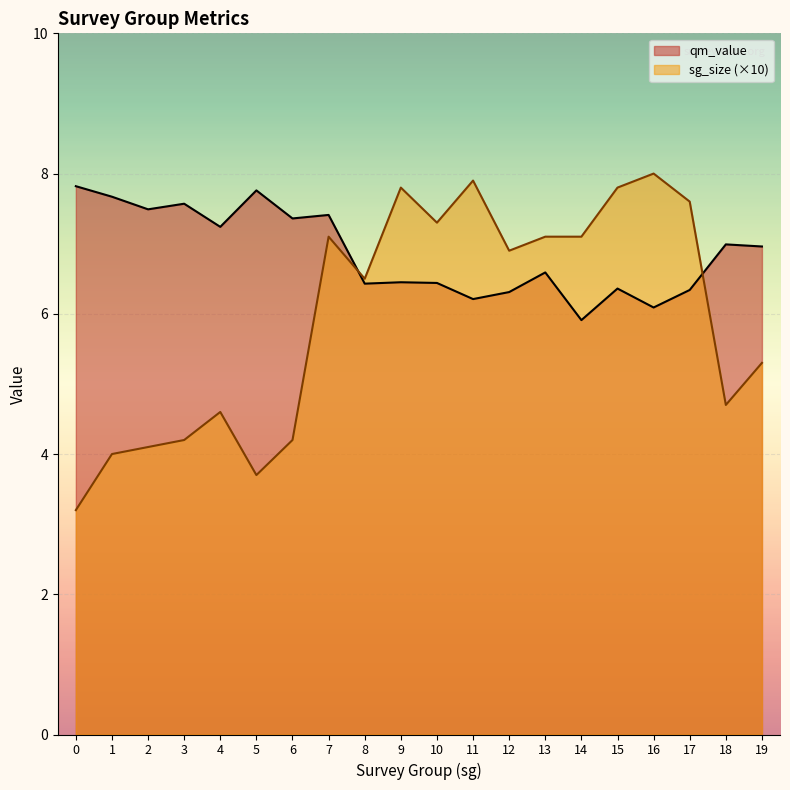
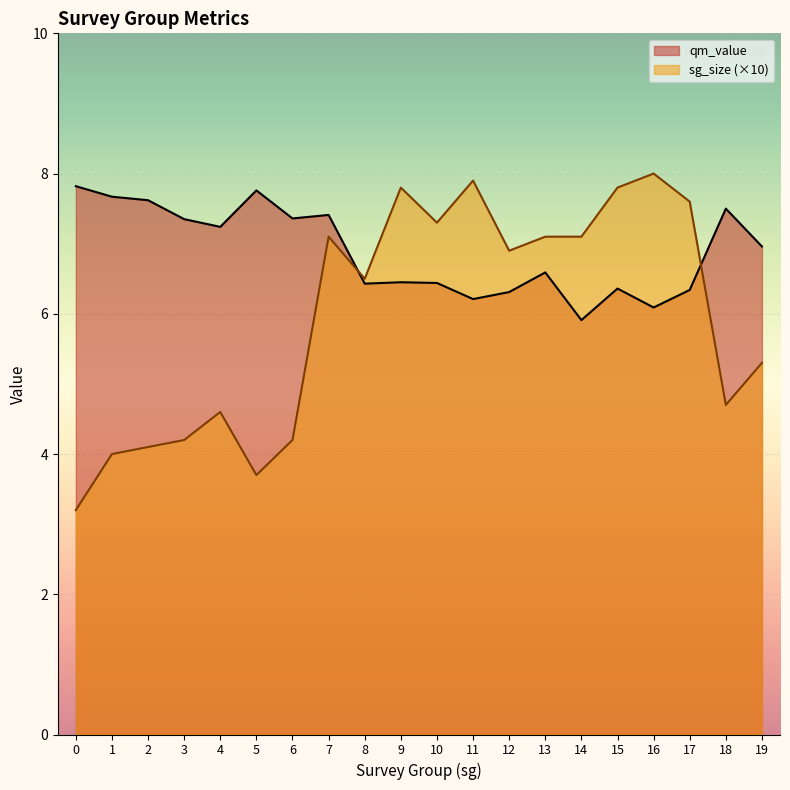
  {
    "qm_value": {
      "0": 7.8,
      "1": 7.7,
-     "2": 7.5,
-     "3": 7.6,
+     "2": 7.6,
+     "3": 7.4,
      "4": 7.2,
      "5": 7.8,
      "6": 7.4,
      "7": 7.4,
      "8": 6.4,
      "9": 6.5,
      "10": 6.4,
      "11": 6.2,
      "12": 6.3,
      "13": 6.6,
      "14": 5.9,
      "15": 6.4,
      "16": 6.1,
      "17": 6.3,
-     "18": 7.0,
+     "18": 7.5,
      "19": 7.0
    },
    "sg_size (×10)": {
      "0": 3.2,
      "1": 4.0,
      "2": 4.1,
      "3": 4.2,
      "4": 4.6,
      "5": 3.7,
      "6": 4.2,
      "7": 7.1,
      "8": 6.5,
      "9": 7.8,
      "10": 7.3,
      "11": 7.9,
      "12": 6.9,
      "13": 7.1,
      "14": 7.1,
      "15": 7.8,
      "16": 8.0,
      "17": 7.6,
      "18": 4.7,
      "19": 5.3
    }
  }
